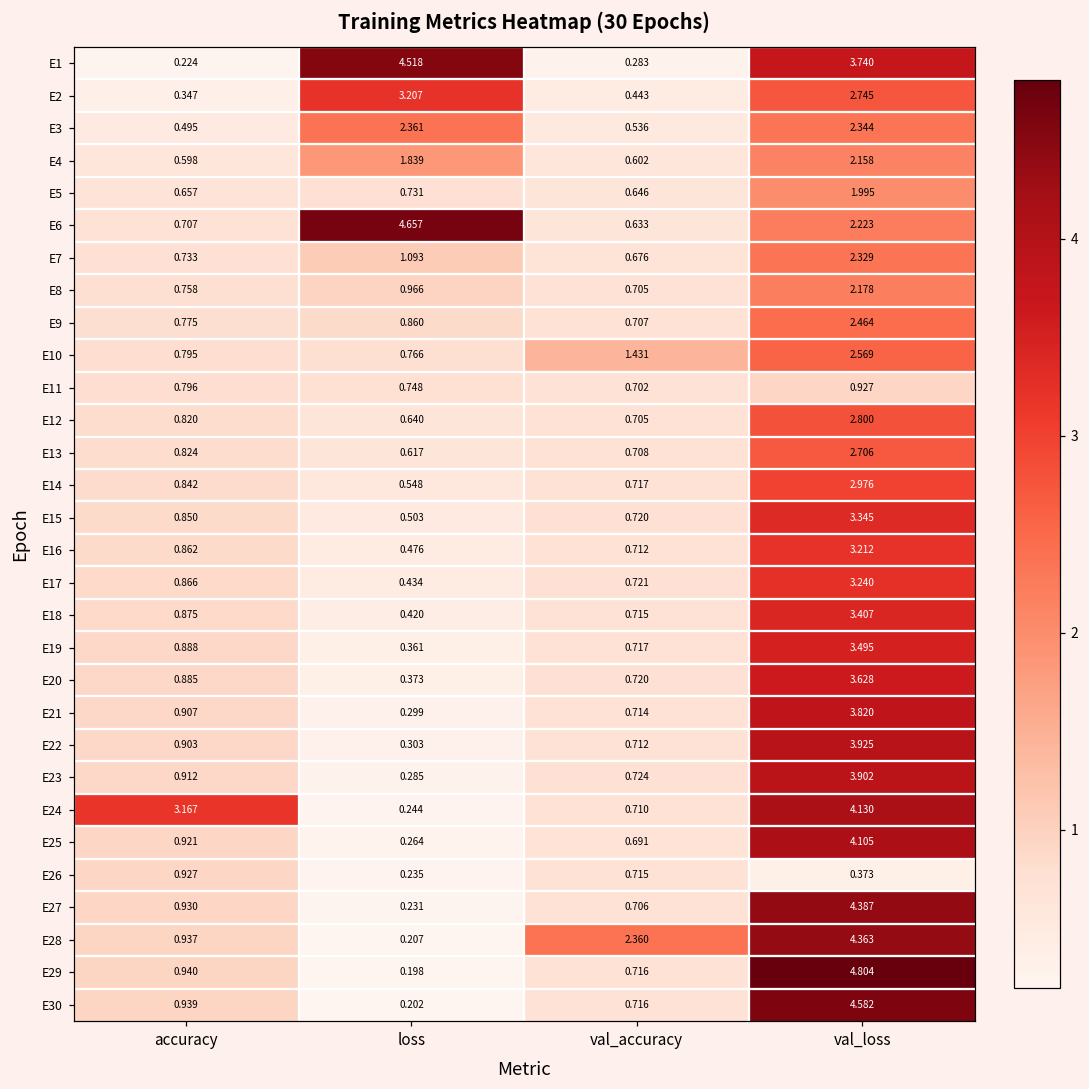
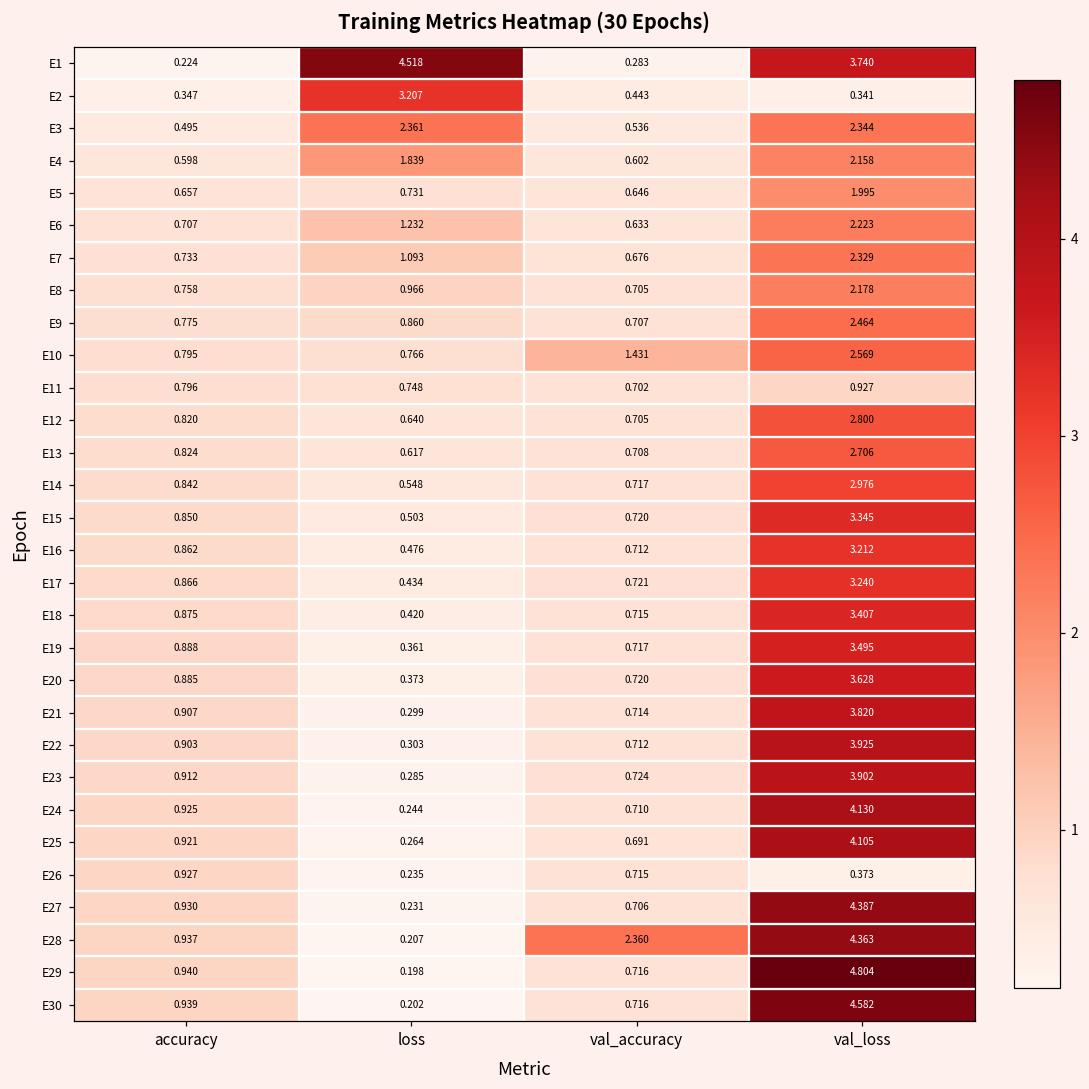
  {
    "E1": {
      "accuracy": 0.224,
      "loss": 4.518,
      "val_accuracy": 0.283,
      "val_loss": 3.740
    },
    "E2": {
      "accuracy": 0.347,
      "loss": 3.207,
      "val_accuracy": 0.443,
-     "val_loss": 2.745
+     "val_loss": 0.341
    },
    "E3": {
      "accuracy": 0.495,
      "loss": 2.361,
      "val_accuracy": 0.536,
      "val_loss": 2.344
    },
    "E4": {
      "accuracy": 0.598,
      "loss": 1.839,
      "val_accuracy": 0.602,
      "val_loss": 2.158
    },
    "E5": {
      "accuracy": 0.657,
      "loss": 0.731,
      "val_accuracy": 0.646,
      "val_loss": 1.995
    },
    "E6": {
      "accuracy": 0.707,
-     "loss": 4.657,
+     "loss": 1.232,
      "val_accuracy": 0.633,
      "val_loss": 2.223
    },
    "E7": {
      "accuracy": 0.733,
      "loss": 1.093,
      "val_accuracy": 0.676,
      "val_loss": 2.329
    },
    "E8": {
      "accuracy": 0.758,
      "loss": 0.966,
      "val_accuracy": 0.705,
      "val_loss": 2.178
    },
    "E9": {
      "accuracy": 0.775,
      "loss": 0.860,
      "val_accuracy": 0.707,
      "val_loss": 2.464
    },
    "E10": {
      "accuracy": 0.795,
      "loss": 0.766,
      "val_accuracy": 1.431,
      "val_loss": 2.569
    },
    "E11": {
      "accuracy": 0.796,
      "loss": 0.748,
      "val_accuracy": 0.702,
      "val_loss": 0.927
    },
    "E12": {
      "accuracy": 0.820,
      "loss": 0.640,
      "val_accuracy": 0.705,
      "val_loss": 2.800
    },
    "E13": {
      "accuracy": 0.824,
      "loss": 0.617,
      "val_accuracy": 0.708,
      "val_loss": 2.706
    },
    "E14": {
      "accuracy": 0.842,
      "loss": 0.548,
      "val_accuracy": 0.717,
      "val_loss": 2.976
    },
    "E15": {
      "accuracy": 0.850,
      "loss": 0.503,
      "val_accuracy": 0.720,
      "val_loss": 3.345
    },
    "E16": {
      "accuracy": 0.862,
      "loss": 0.476,
      "val_accuracy": 0.712,
      "val_loss": 3.212
    },
    "E17": {
      "accuracy": 0.866,
      "loss": 0.434,
      "val_accuracy": 0.721,
      "val_loss": 3.240
    },
    "E18": {
      "accuracy": 0.875,
      "loss": 0.420,
      "val_accuracy": 0.715,
      "val_loss": 3.407
    },
    "E19": {
      "accuracy": 0.888,
      "loss": 0.361,
      "val_accuracy": 0.717,
      "val_loss": 3.495
    },
    "E20": {
      "accuracy": 0.885,
      "loss": 0.373,
      "val_accuracy": 0.720,
      "val_loss": 3.628
    },
    "E21": {
      "accuracy": 0.907,
      "loss": 0.299,
      "val_accuracy": 0.714,
      "val_loss": 3.820
    },
    "E22": {
      "accuracy": 0.903,
      "loss": 0.303,
      "val_accuracy": 0.712,
      "val_loss": 3.925
    },
    "E23": {
      "accuracy": 0.912,
      "loss": 0.285,
      "val_accuracy": 0.724,
      "val_loss": 3.902
    },
    "E24": {
-     "accuracy": 3.167,
+     "accuracy": 0.925,
      "loss": 0.244,
      "val_accuracy": 0.710,
      "val_loss": 4.130
    },
    "E25": {
      "accuracy": 0.921,
      "loss": 0.264,
      "val_accuracy": 0.691,
      "val_loss": 4.105
    },
    "E26": {
      "accuracy": 0.927,
      "loss": 0.235,
      "val_accuracy": 0.715,
      "val_loss": 0.373
    },
    "E27": {
      "accuracy": 0.930,
      "loss": 0.231,
      "val_accuracy": 0.706,
      "val_loss": 4.387
    },
    "E28": {
      "accuracy": 0.937,
      "loss": 0.207,
      "val_accuracy": 2.360,
      "val_loss": 4.363
    },
    "E29": {
      "accuracy": 0.940,
      "loss": 0.198,
      "val_accuracy": 0.716,
      "val_loss": 4.804
    },
    "E30": {
      "accuracy": 0.939,
      "loss": 0.202,
      "val_accuracy": 0.716,
      "val_loss": 4.582
    }
  }
